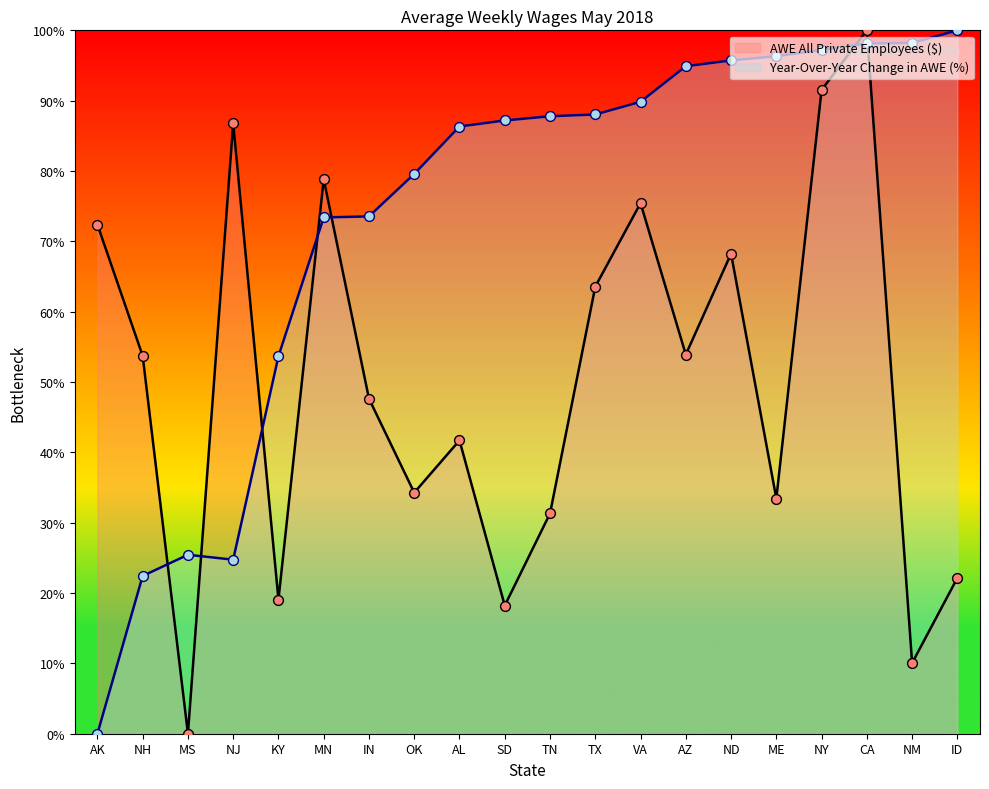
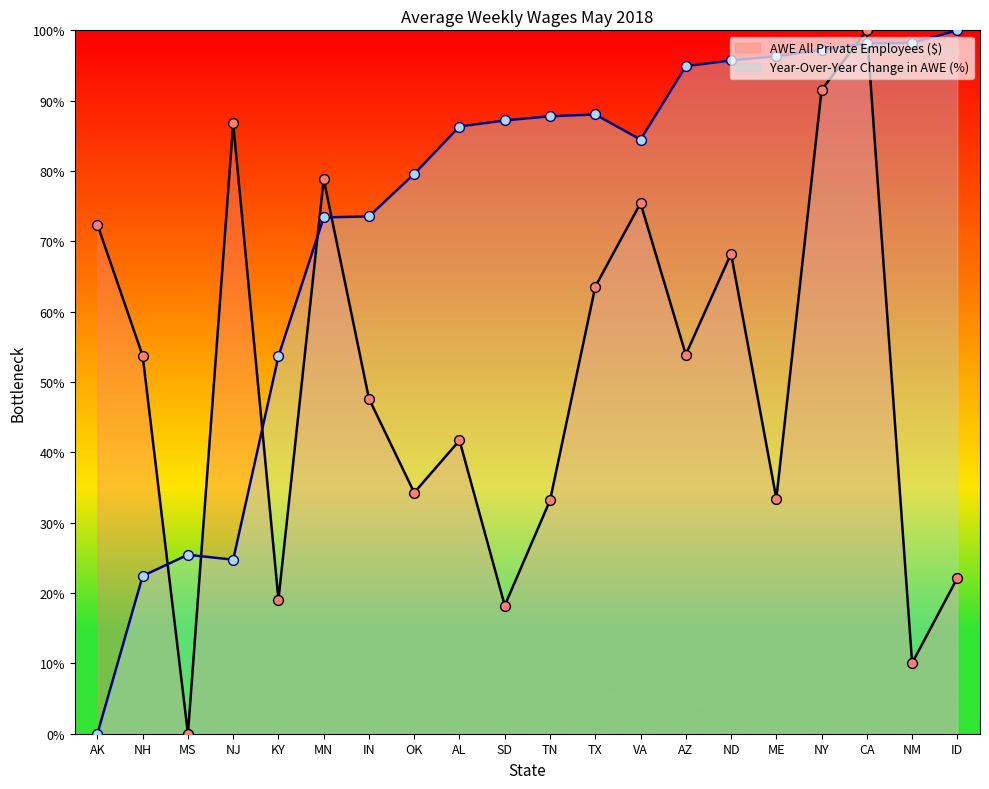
  {
    "AWE All Private Employees ($)": {
      "AK": "72%",
      "NH": "54%",
      "MS": "0%",
      "NJ": "87%",
      "KY": "19%",
      "MN": "79%",
      "IN": "48%",
      "OK": "34%",
      "AL": "42%",
      "SD": "18%",
-     "TN": "31%",
+     "TN": "33%",
      "TX": "64%",
      "VA": "75%",
      "AZ": "54%",
      "ND": "68%",
      "ME": "33%",
      "NY": "92%",
      "CA": "100%",
      "NM": "10%",
      "ID": "22%"
    },
    "Year-Over-Year Change in AWE (%)": {
      "AK": "0%",
      "NH": "22%",
      "MS": "25%",
      "NJ": "25%",
      "KY": "54%",
      "MN": "73%",
      "IN": "74%",
      "OK": "80%",
      "AL": "86%",
      "SD": "87%",
      "TN": "88%",
      "TX": "88%",
-     "VA": "90%",
+     "VA": "84%",
      "AZ": "95%",
      "ID": "100%"
    }
  }
